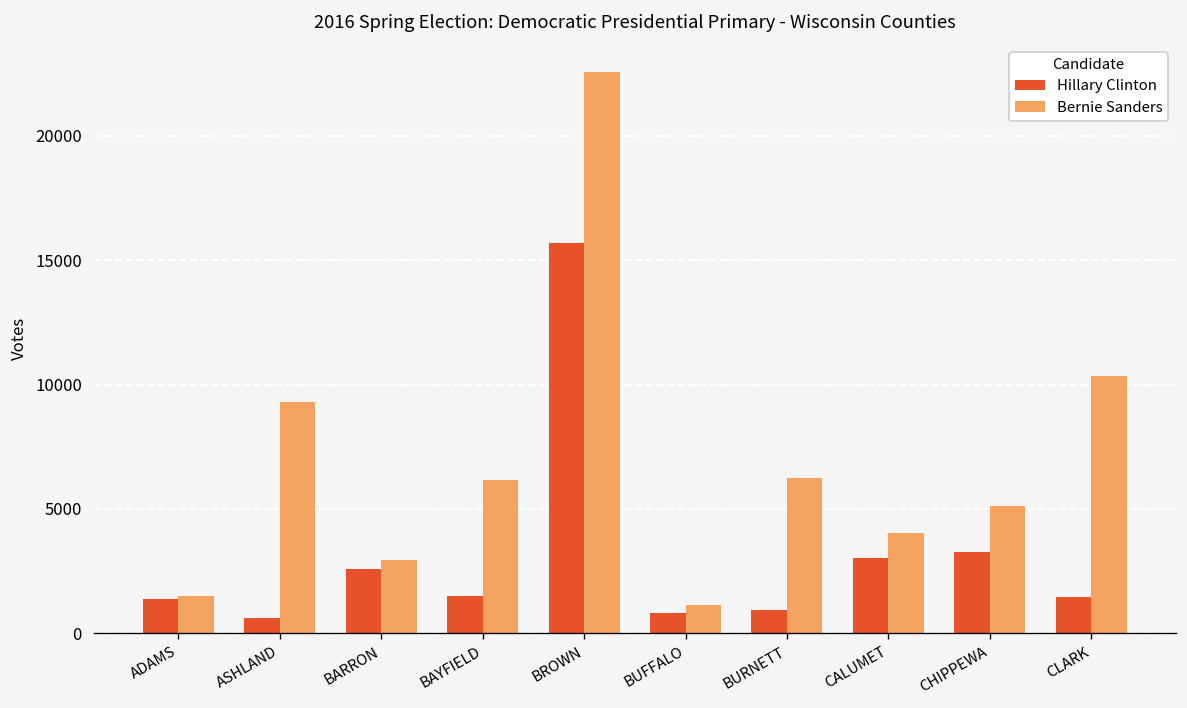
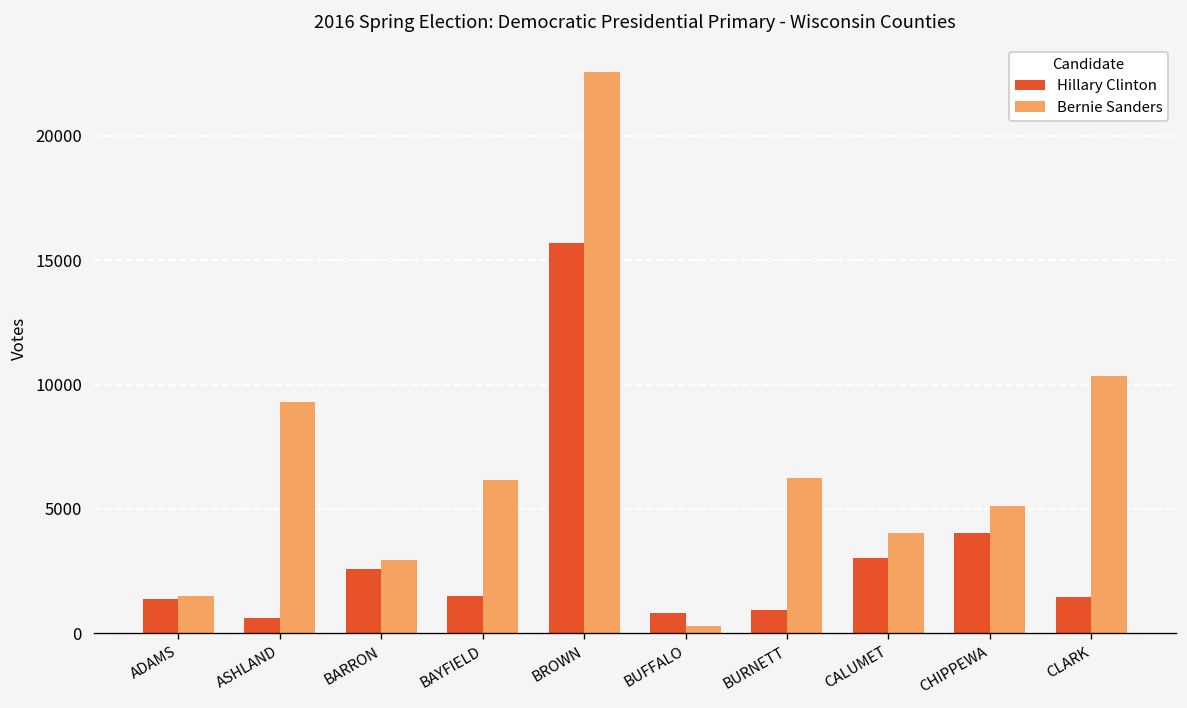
  {
    "Hillary Clinton": {
      "ADAMS": 1400,
      "ASHLAND": 600,
      "BARRON": 2600,
      "BAYFIELD": 1500,
      "BROWN": 15700,
      "BUFFALO": 800,
      "BURNETT": 900,
      "CALUMET": 3000,
-     "CHIPPEWA": 3300,
+     "CHIPPEWA": 4000,
      "CLARK": 1500
    },
    "Bernie Sanders": {
      "ADAMS": 1500,
      "ASHLAND": 9300,
      "BARRON": 3000,
      "BAYFIELD": 6200,
      "BROWN": 22600,
-     "BUFFALO": 1100,
+     "BUFFALO": 300,
      "BURNETT": 6200,
      "CALUMET": 4000,
      "CHIPPEWA": 5100,
      "CLARK": 10400
    }
  }
